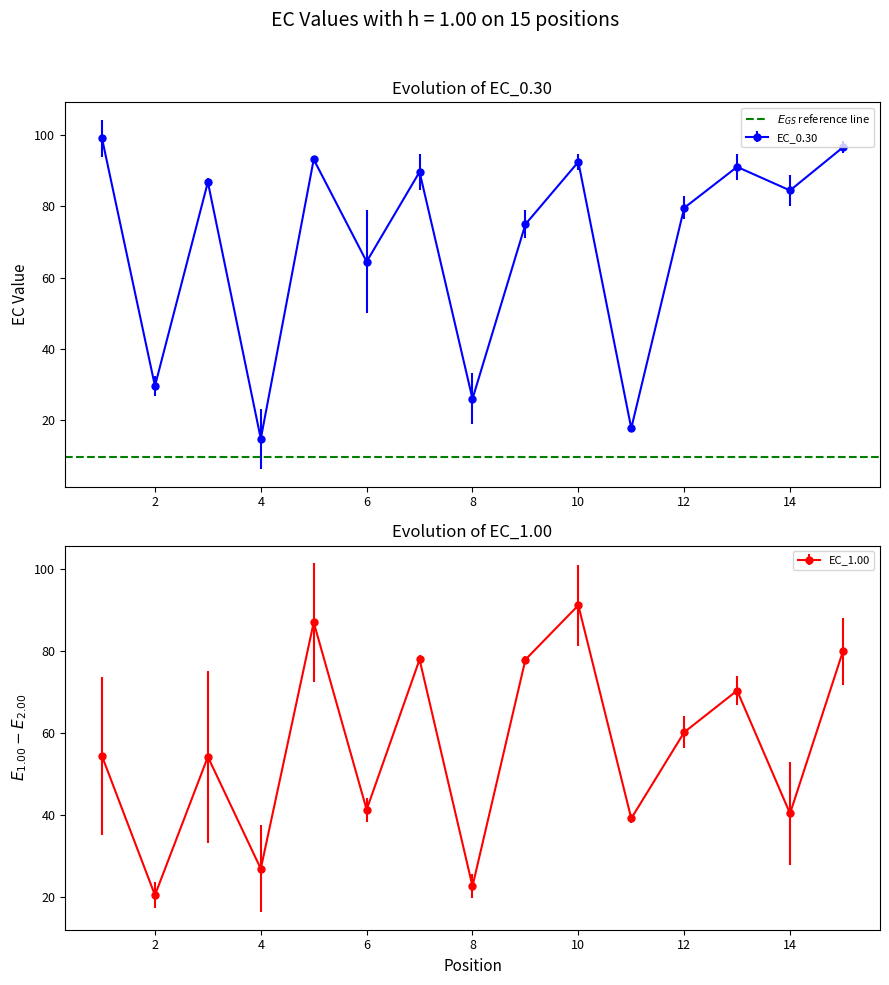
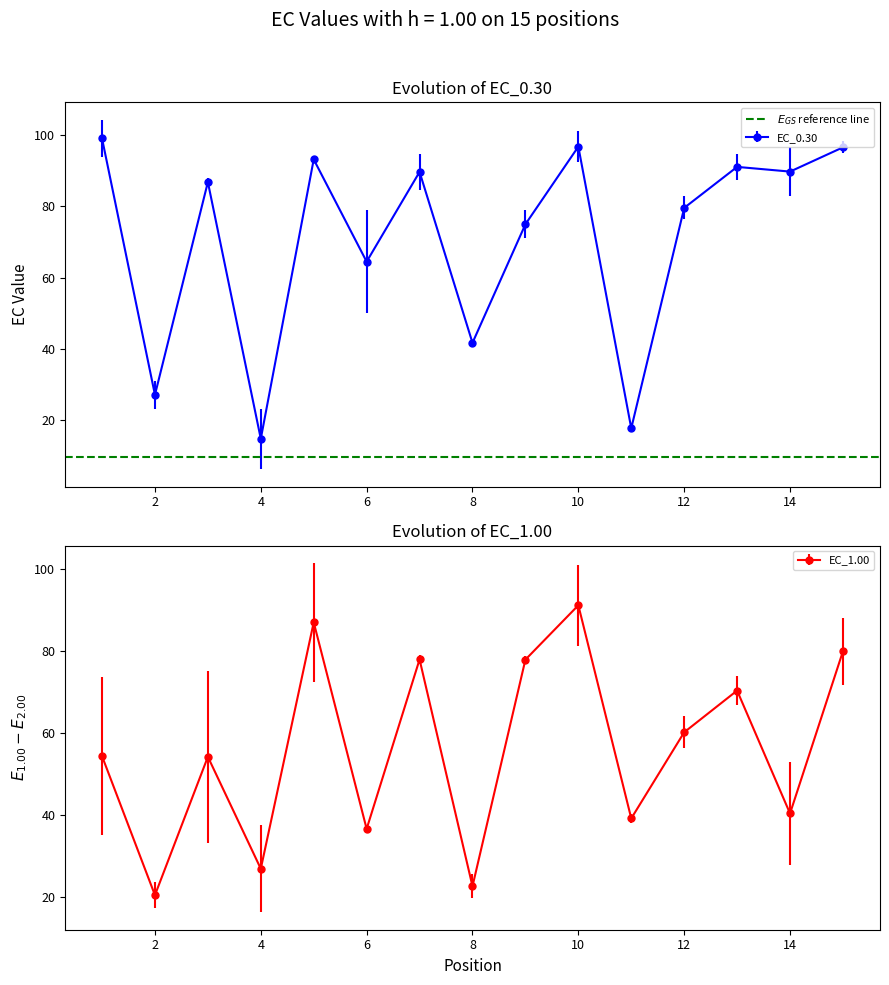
  {
    "Evolution of EC_0.30": {
-     "2": 30,
+     "2": 27,
      "4": 15,
      "6": 64,
-     "8": 26,
-     "10": 92,
+     "8": 42,
+     "10": 97,
      "12": 79,
-     "14": 84
+     "14": 90
    },
    "Evolution of EC_1.00": {
      "2": 21,
      "4": 27,
-     "6": 41,
+     "6": 37,
      "8": 23,
      "10": 91,
      "12": 60,
      "14": 40
    }
  }
